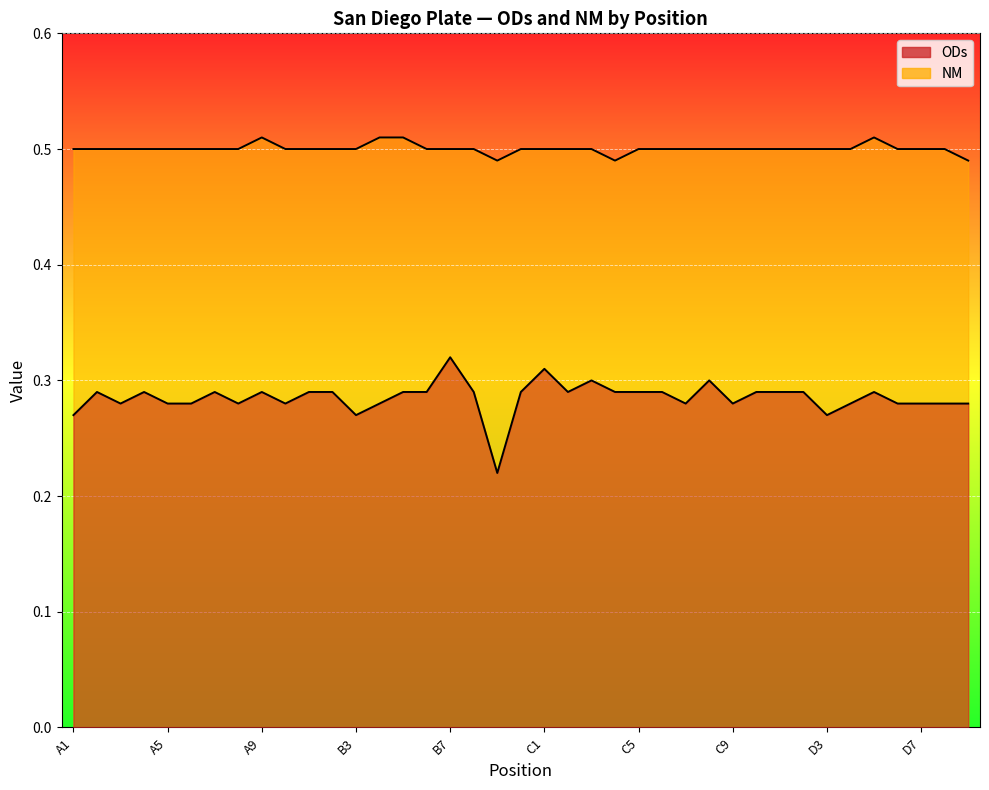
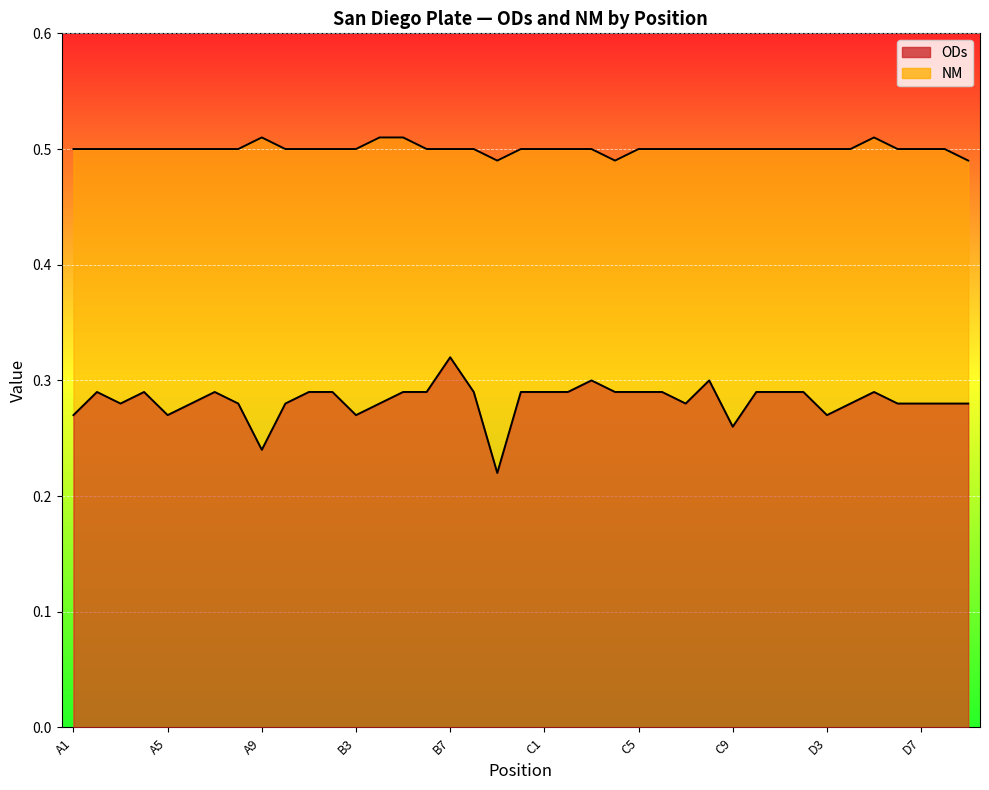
  {
    "NM": {
      "A1": 0.50,
      "A5": 0.50,
      "A9": 0.51,
      "B3": 0.50,
      "B7": 0.50,
      "C1": 0.50,
      "C5": 0.50,
      "C9": 0.50,
      "D3": 0.50,
      "D7": 0.50
    },
    "ODs": {
      "A1": 0.27,
-     "A5": 0.28,
-     "A9": 0.29,
+     "A5": 0.27,
+     "A9": 0.24,
      "B3": 0.27,
      "B7": 0.32,
-     "C1": 0.31,
+     "C1": 0.29,
      "C5": 0.29,
-     "C9": 0.28,
+     "C9": 0.26,
      "D3": 0.27,
      "D7": 0.28
    }
  }
